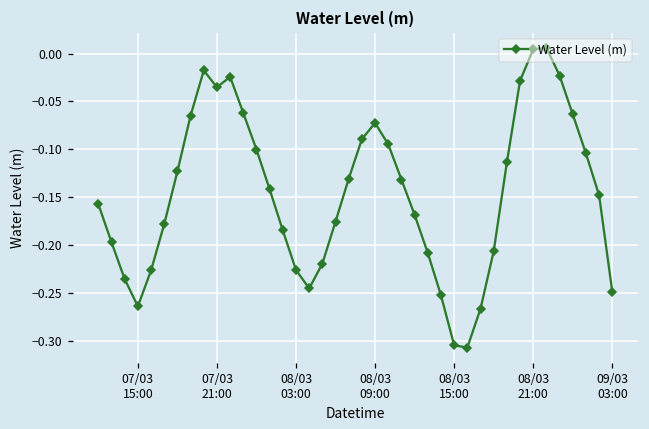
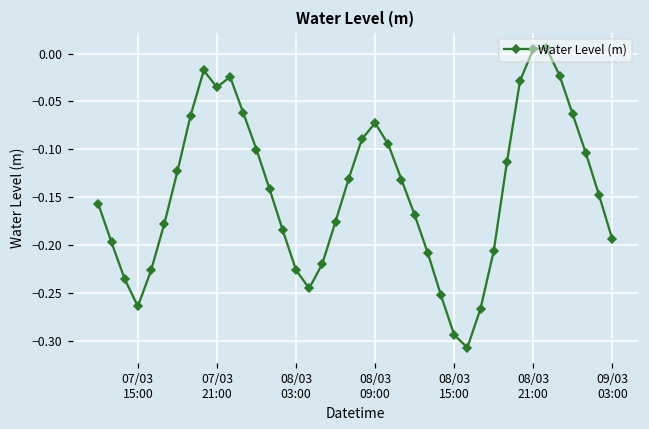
  {
    "07/03 15:00": -0.26,
    "07/03 21:00": -0.04,
    "08/03 03:00": -0.23,
    "08/03 09:00": -0.07,
-   "08/03 15:00": -0.30,
-   "09/03 03:00": -0.25
+   "08/03 15:00": -0.29,
+   "09/03 03:00": -0.19
  }
